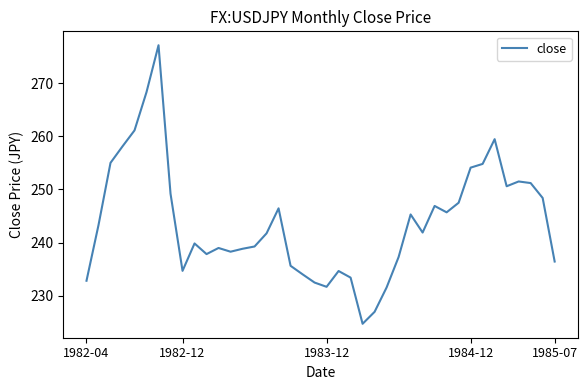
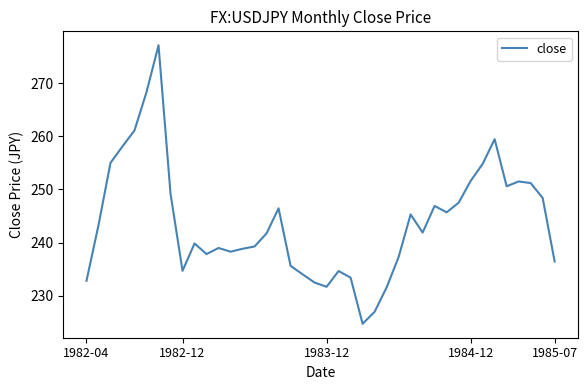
  {
    "1982-04": 233,
    "1982-12": 235,
    "1983-12": 232,
-   "1984-12": 254,
+   "1984-12": 252,
    "1985-07": 236
  }
